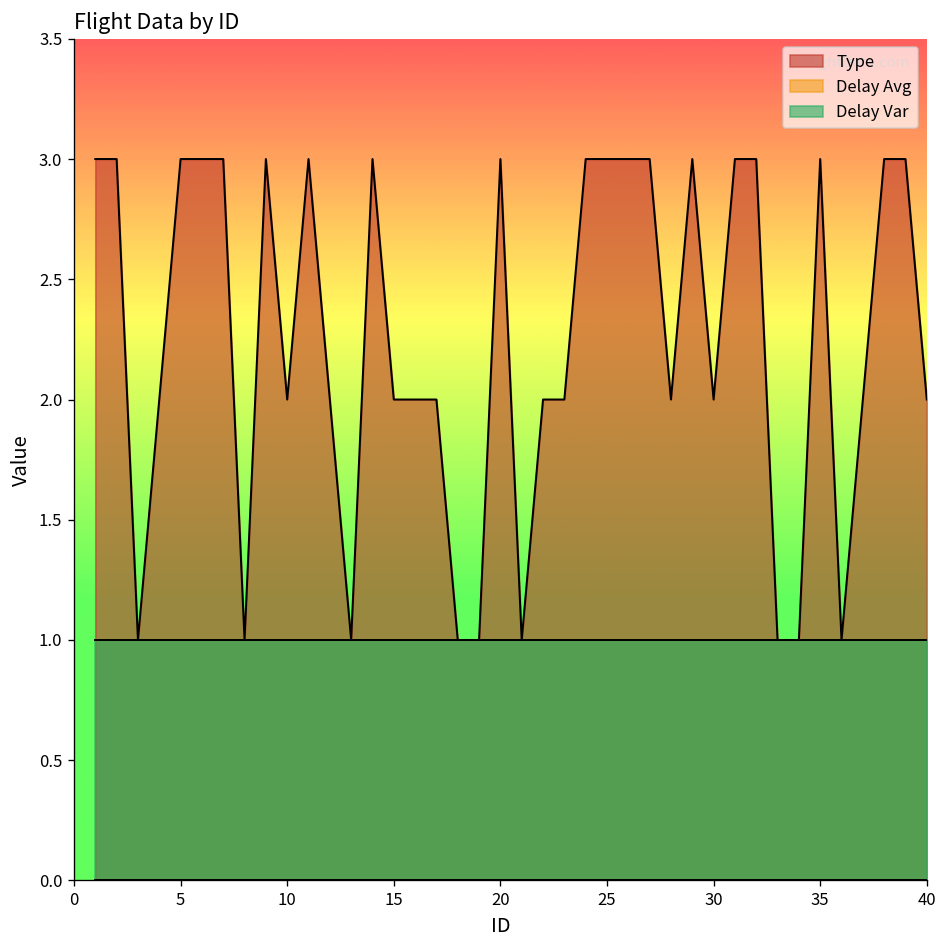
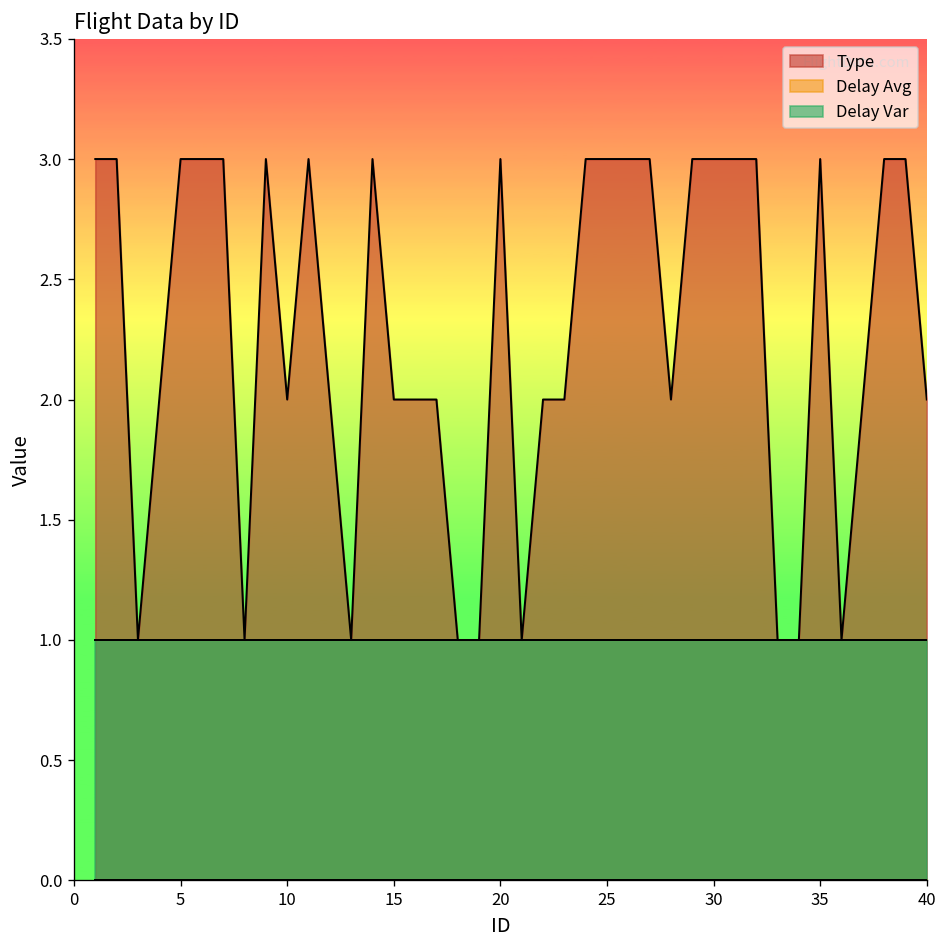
  {
    "Type": {
      "5": 3,
      "10": 2,
      "15": 2,
      "20": 3,
      "25": 3,
-     "30": 2,
+     "30": 3,
      "35": 3,
      "40": 2
    },
    "Delay Avg": {
      "5": 0,
      "10": 0,
      "15": 0,
      "20": 0,
      "25": 0,
      "30": 0,
      "35": 0,
      "40": 0
    },
    "Delay Var": {
      "5": 1,
      "10": 1,
      "15": 1,
      "20": 1,
      "25": 1,
      "30": 1,
      "35": 1,
      "40": 1
    }
  }
